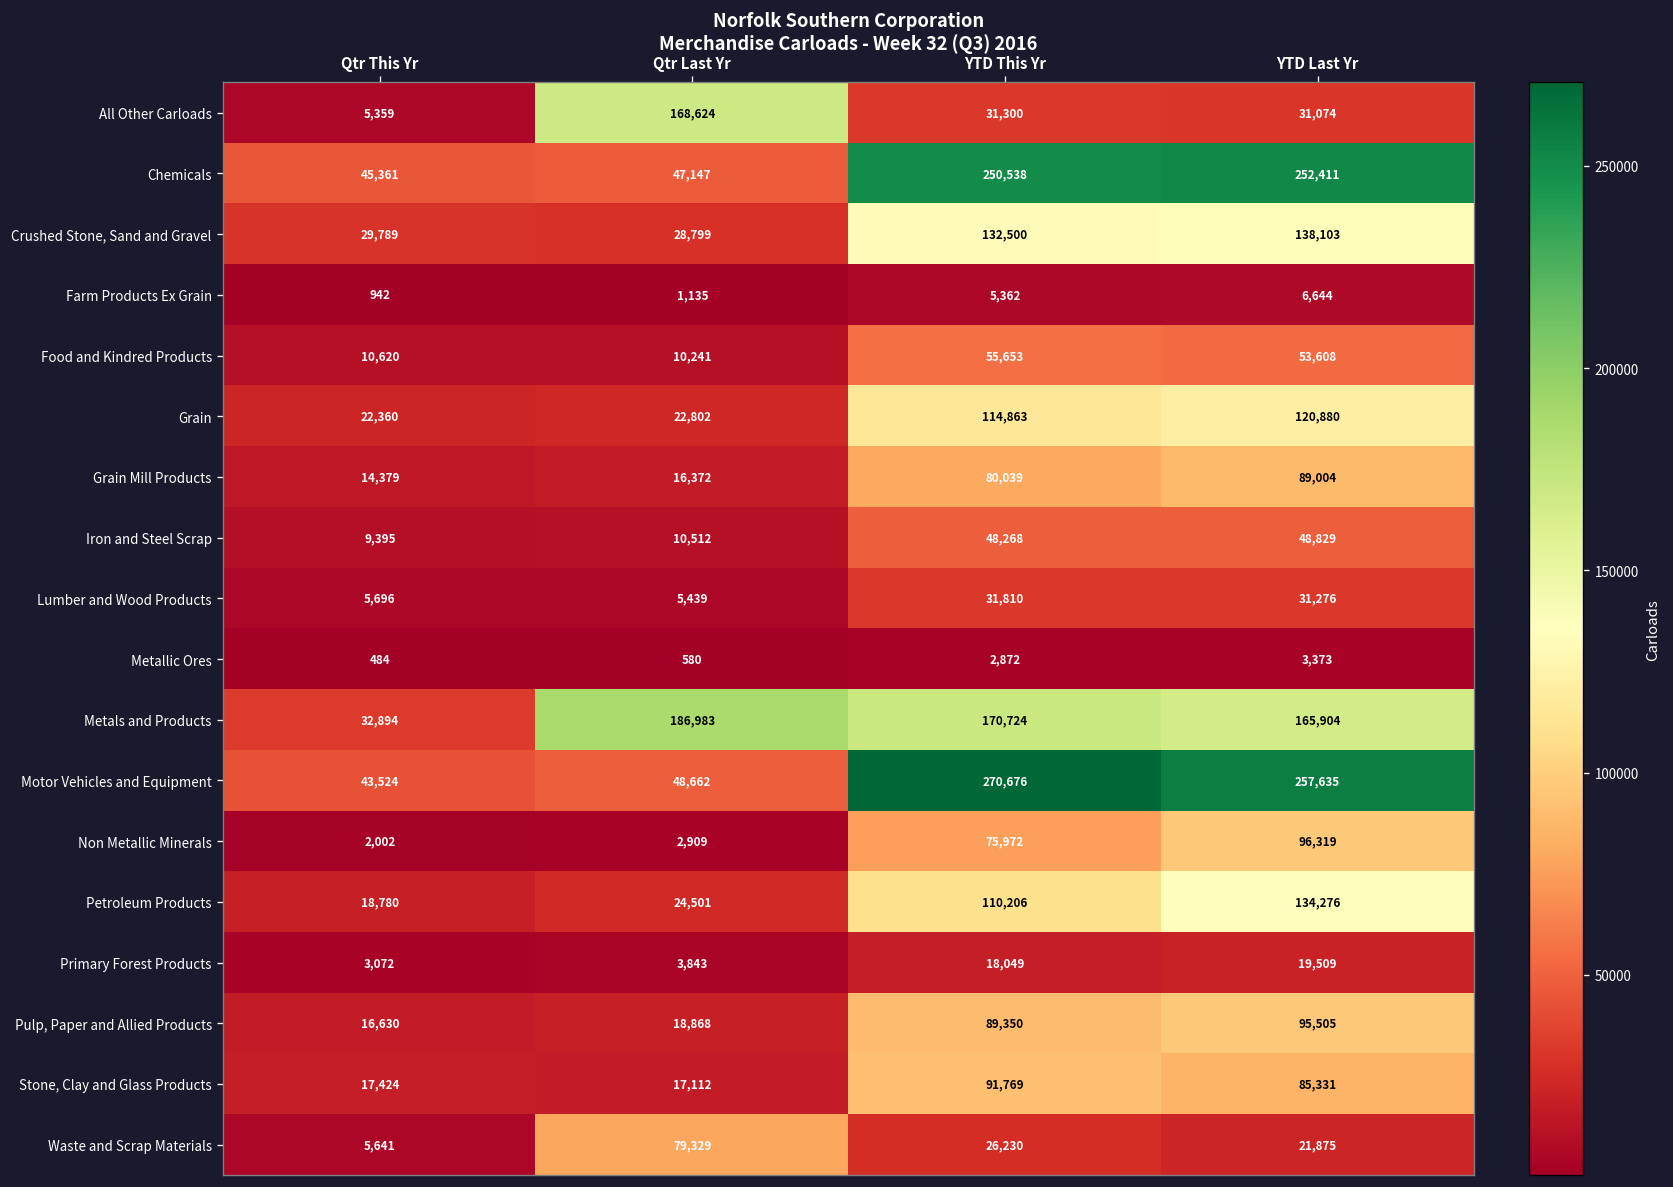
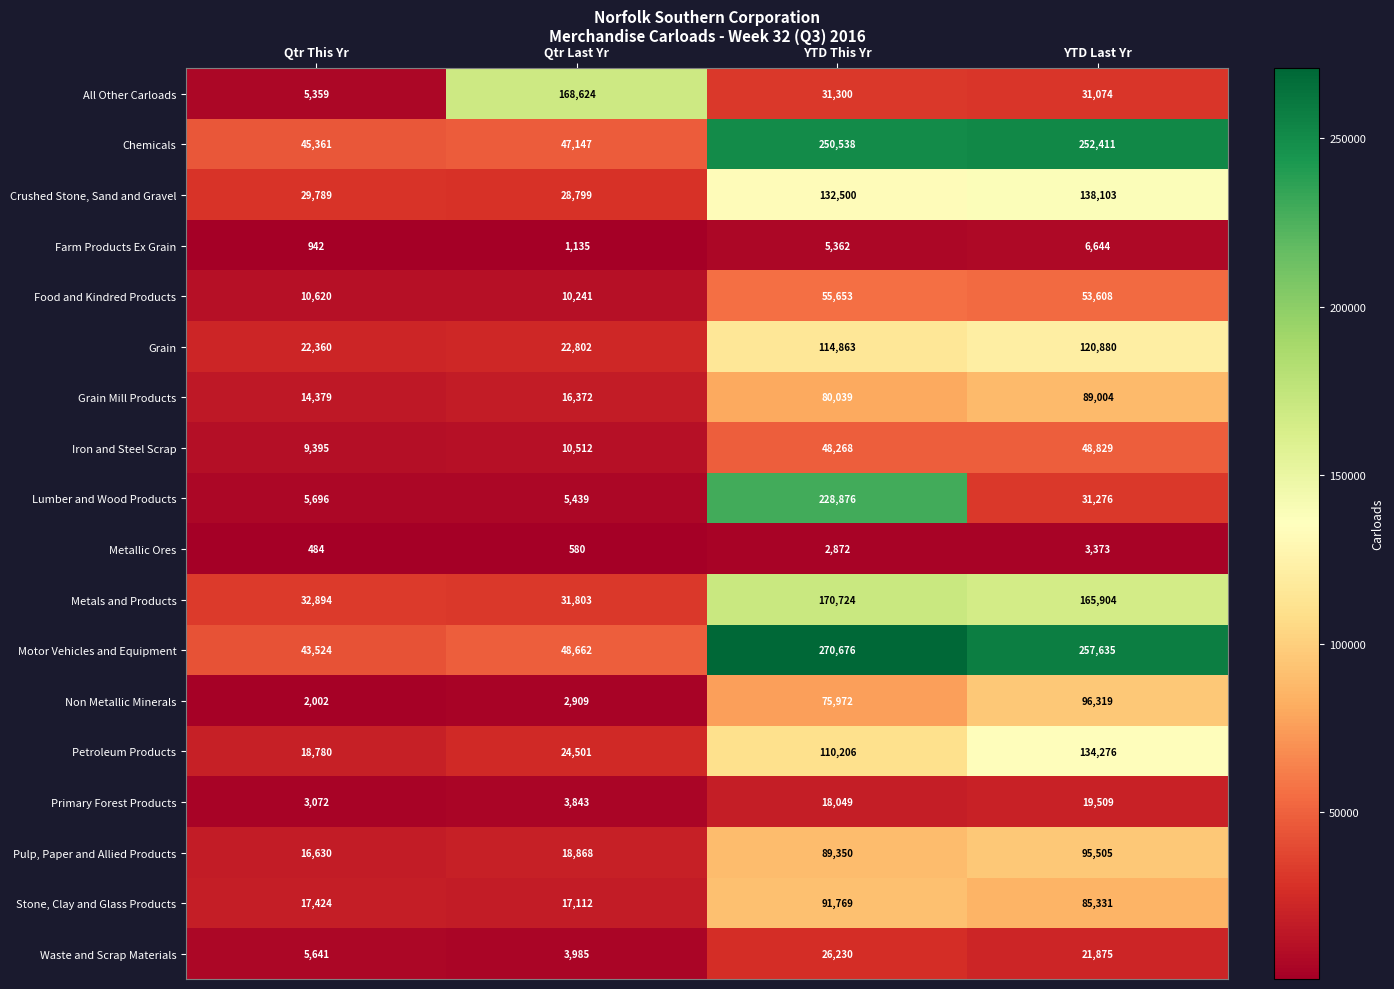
  {
    "All Other Carloads": {
      "Qtr This Yr": "5,359",
      "Qtr Last Yr": "168,624",
      "YTD This Yr": "31,300",
      "YTD Last Yr": "31,074"
    },
    "Chemicals": {
      "Qtr This Yr": "45,361",
      "Qtr Last Yr": "47,147",
      "YTD This Yr": "250,538",
      "YTD Last Yr": "252,411"
    },
    "Crushed Stone, Sand and Gravel": {
      "Qtr This Yr": "29,789",
      "Qtr Last Yr": "28,799",
      "YTD This Yr": "132,500",
      "YTD Last Yr": "138,103"
    },
    "Farm Products Ex Grain": {
      "Qtr This Yr": "942",
      "Qtr Last Yr": "1,135",
      "YTD This Yr": "5,362",
      "YTD Last Yr": "6,644"
    },
    "Food and Kindred Products": {
      "Qtr This Yr": "10,620",
      "Qtr Last Yr": "10,241",
      "YTD This Yr": "55,653",
      "YTD Last Yr": "53,608"
    },
    "Grain": {
      "Qtr This Yr": "22,360",
      "Qtr Last Yr": "22,802",
      "YTD This Yr": "114,863",
      "YTD Last Yr": "120,880"
    },
    "Grain Mill Products": {
      "Qtr This Yr": "14,379",
      "Qtr Last Yr": "16,372",
      "YTD This Yr": "80,039",
      "YTD Last Yr": "89,004"
    },
    "Iron and Steel Scrap": {
      "Qtr This Yr": "9,395",
      "Qtr Last Yr": "10,512",
      "YTD This Yr": "48,268",
      "YTD Last Yr": "48,829"
    },
    "Lumber and Wood Products": {
      "Qtr This Yr": "5,696",
      "Qtr Last Yr": "5,439",
-     "YTD This Yr": "31,810",
+     "YTD This Yr": "228,876",
      "YTD Last Yr": "31,276"
    },
    "Metallic Ores": {
      "Qtr This Yr": "484",
      "Qtr Last Yr": "580",
      "YTD This Yr": "2,872",
      "YTD Last Yr": "3,373"
    },
    "Metals and Products": {
      "Qtr This Yr": "32,894",
-     "Qtr Last Yr": "186,983",
+     "Qtr Last Yr": "31,803",
      "YTD This Yr": "170,724",
      "YTD Last Yr": "165,904"
    },
    "Motor Vehicles and Equipment": {
      "Qtr This Yr": "43,524",
      "Qtr Last Yr": "48,662",
      "YTD This Yr": "270,676",
      "YTD Last Yr": "257,635"
    },
    "Non Metallic Minerals": {
      "Qtr This Yr": "2,002",
      "Qtr Last Yr": "2,909",
      "YTD This Yr": "75,972",
      "YTD Last Yr": "96,319"
    },
    "Petroleum Products": {
      "Qtr This Yr": "18,780",
      "Qtr Last Yr": "24,501",
      "YTD This Yr": "110,206",
      "YTD Last Yr": "134,276"
    },
    "Primary Forest Products": {
      "Qtr This Yr": "3,072",
      "Qtr Last Yr": "3,843",
      "YTD This Yr": "18,049",
      "YTD Last Yr": "19,509"
    },
    "Pulp, Paper and Allied Products": {
      "Qtr This Yr": "16,630",
      "Qtr Last Yr": "18,868",
      "YTD This Yr": "89,350",
      "YTD Last Yr": "95,505"
    },
    "Stone, Clay and Glass Products": {
      "Qtr This Yr": "17,424",
      "Qtr Last Yr": "17,112",
      "YTD This Yr": "91,769",
      "YTD Last Yr": "85,331"
    },
    "Waste and Scrap Materials": {
      "Qtr This Yr": "5,641",
-     "Qtr Last Yr": "79,329",
+     "Qtr Last Yr": "3,985",
      "YTD This Yr": "26,230",
      "YTD Last Yr": "21,875"
    }
  }
